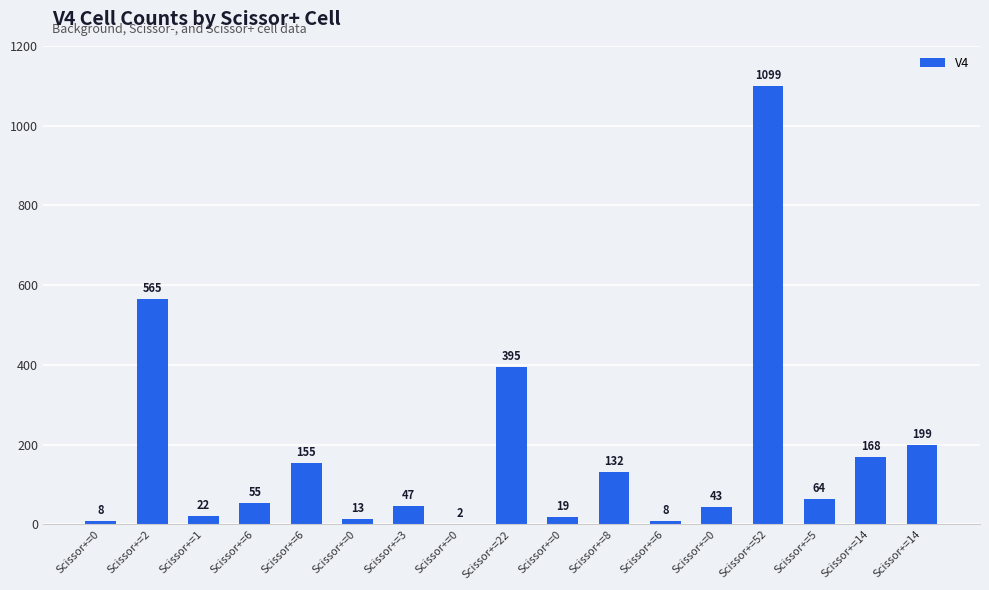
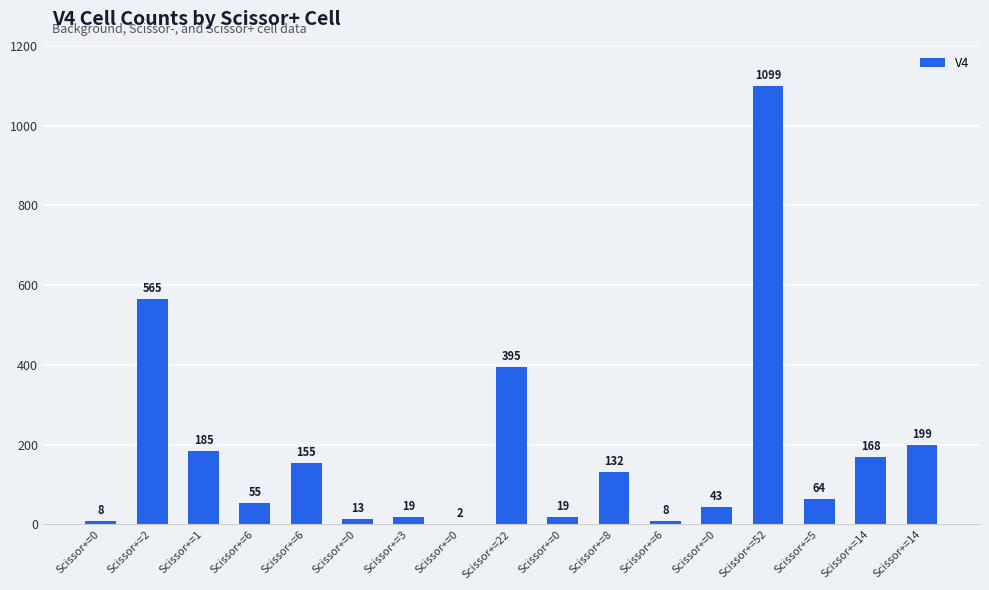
  {
    "Scissor+=2": 565,
-   "Scissor+=1": 22,
-   "Scissor+=3": 47,
+   "Scissor+=1": 185,
+   "Scissor+=3": 19,
    "Scissor+=22": 395,
    "Scissor+=8": 132,
    "Scissor+=52": 1099,
    "Scissor+=5": 64
  }
